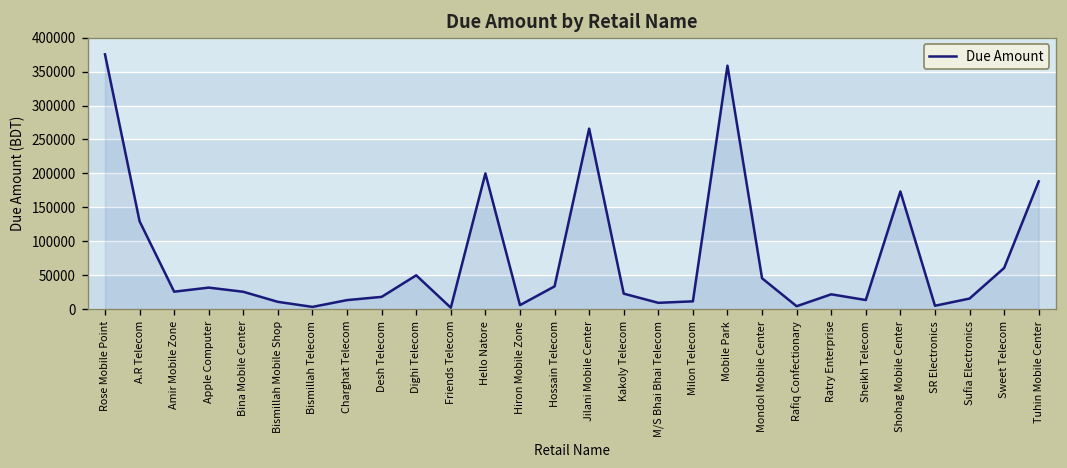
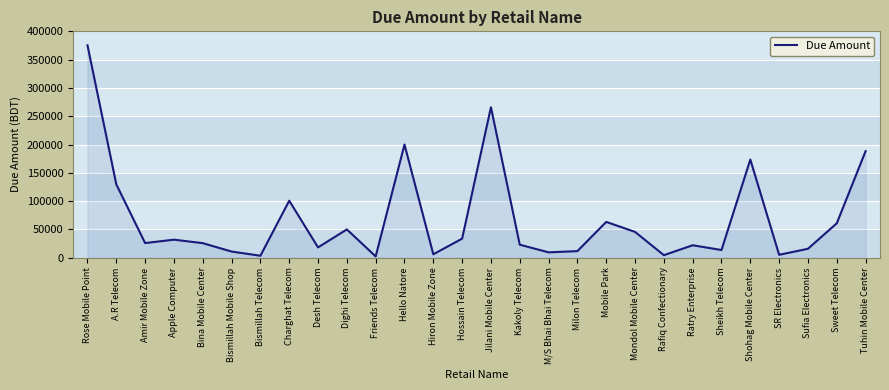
  {
    "Rose Mobile Point": 380000,
    "A.R Telecom": 130000,
    "Amir Mobile Zone": 30000,
    "Apple Computer": 30000,
    "Bina Mobile Center": 30000,
    "Bismillah Mobile Shop": 10000,
    "Bismillah Telecom": 0,
-   "Charghat Telecom": 10000,
+   "Charghat Telecom": 100000,
    "Desh Telecom": 20000,
    "Dighi Telecom": 50000,
    "Friends Telecom": 0,
    "Hello Natore": 200000,
    "Hiron Mobile Zone": 10000,
    "Hossain Telecom": 30000,
    "Jilani Mobile Center": 270000,
    "Kakoly Telecom": 20000,
    "M/S Bhai Bhai Telecom": 10000,
    "Milon Telecom": 10000,
-   "Mobile Park": 360000,
+   "Mobile Park": 60000,
    "Mondol Mobile Center": 50000,
    "Rafiq Confectionary": 0,
    "Ratry Enterprise": 20000,
    "Sheikh Telecom": 10000,
    "Shohag Mobile Center": 170000,
    "SR Electronics": 10000,
    "Sufia Electronics": 20000,
    "Sweet Telecom": 60000,
    "Tuhin Mobile Center": 190000
  }
